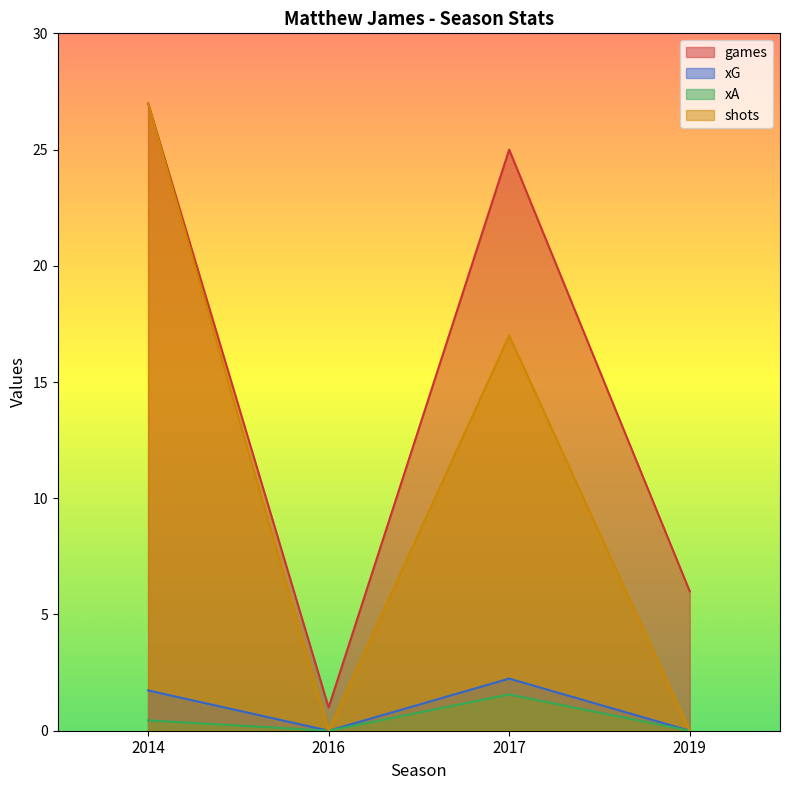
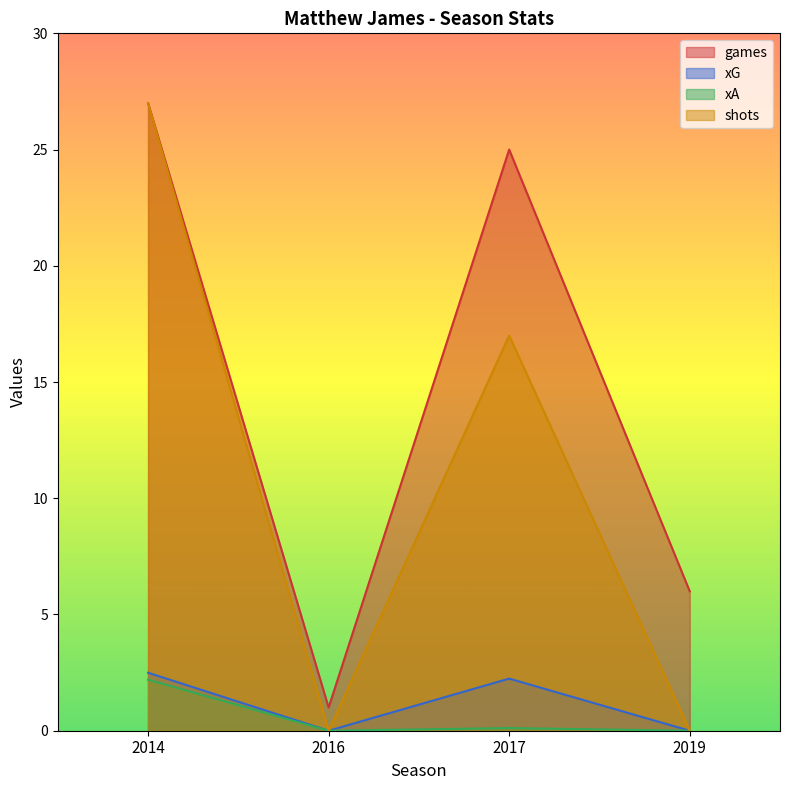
  {
    "games": {
      "2016": 1.0,
      "2017": 25.0,
      "2019": 6.0
    },
    "xG": {
-     "2014": 1.7,
+     "2014": 2.5,
      "2017": 2.2
    },
    "xA": {
-     "2014": 0.4,
-     "2017": 1.6
+     "2014": 2.2,
+     "2017": 0.1
    },
    "shots": {
      "2017": 17.0
    }
  }
